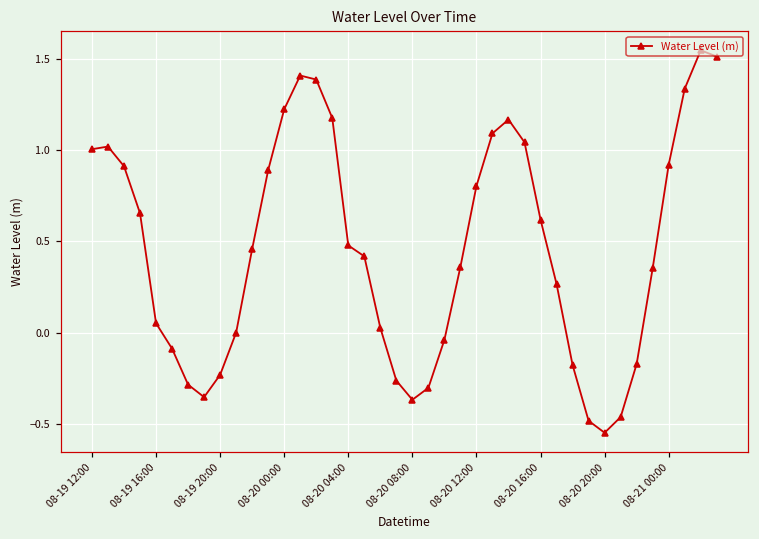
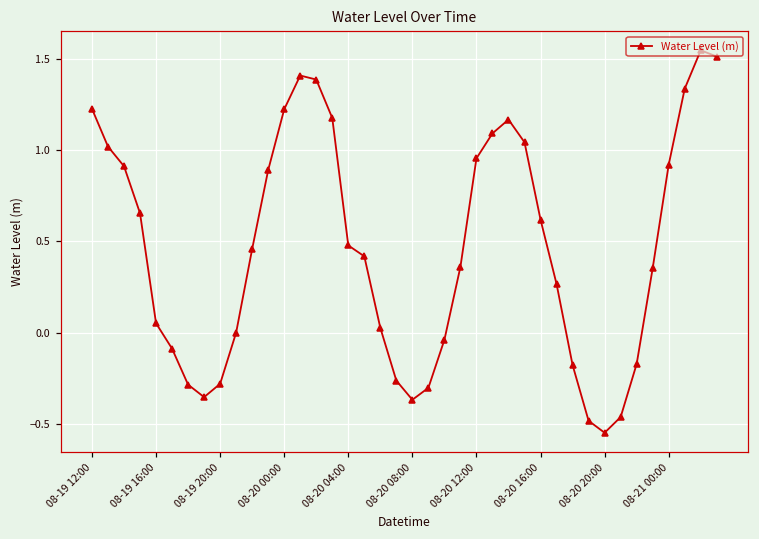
  {
-   "08-19 12:00": 1.01,
+   "08-19 12:00": 1.23,
    "08-19 16:00": 0.05,
-   "08-19 20:00": -0.23,
+   "08-19 20:00": -0.28,
    "08-20 00:00": 1.23,
    "08-20 04:00": 0.48,
    "08-20 08:00": -0.37,
-   "08-20 12:00": 0.80,
+   "08-20 12:00": 0.96,
    "08-20 16:00": 0.62,
    "08-20 20:00": -0.55,
    "08-21 00:00": 0.92
  }
